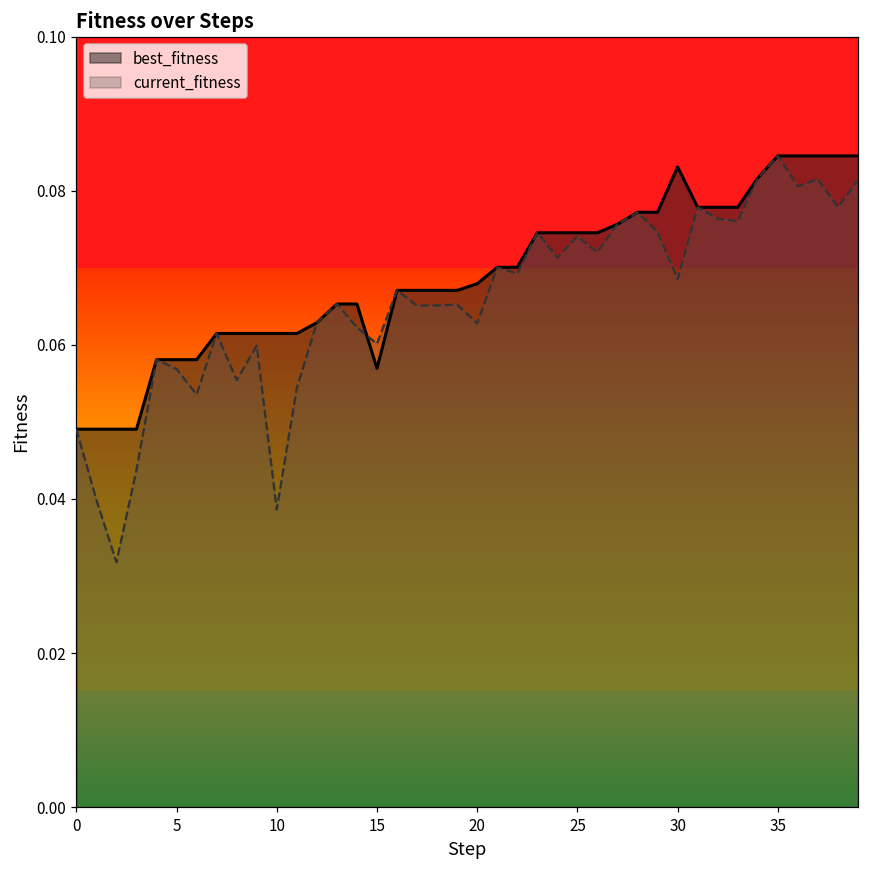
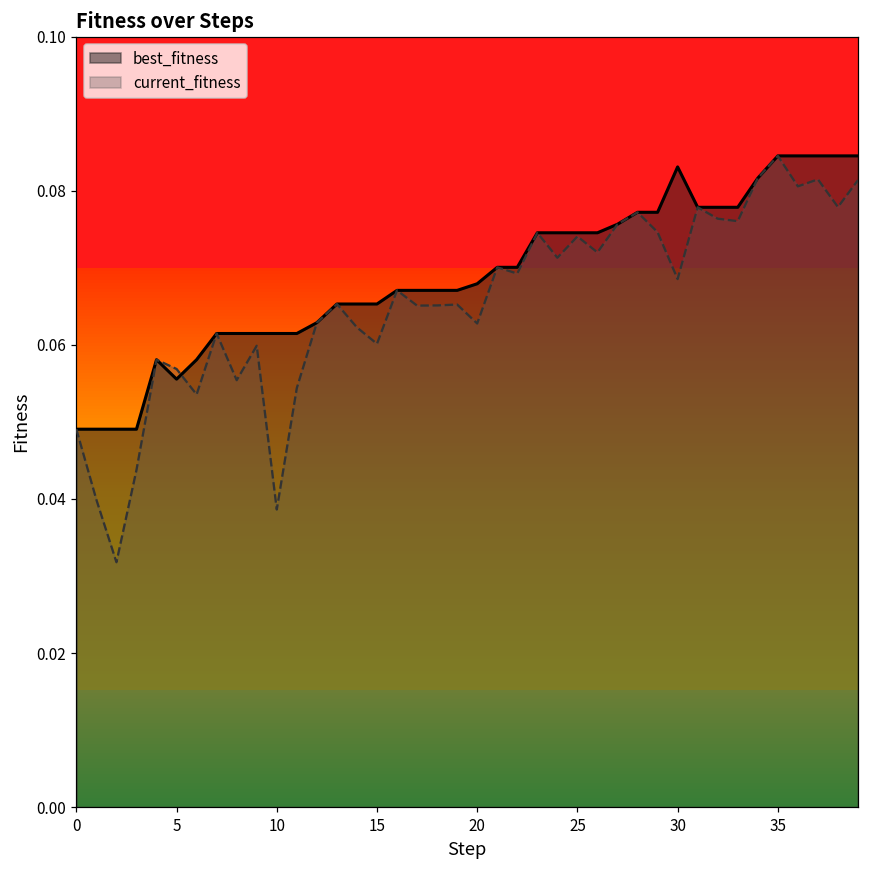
  {
    "best_fitness": {
-     "5": 0.058,
+     "5": 0.056,
      "10": 0.061,
-     "15": 0.057,
+     "15": 0.065,
      "20": 0.068,
      "25": 0.075,
      "30": 0.083
    },
    "current_fitness": {
      "5": 0.057,
      "10": 0.039,
      "15": 0.060,
      "20": 0.063,
      "25": 0.074,
      "30": 0.069
    }
  }
